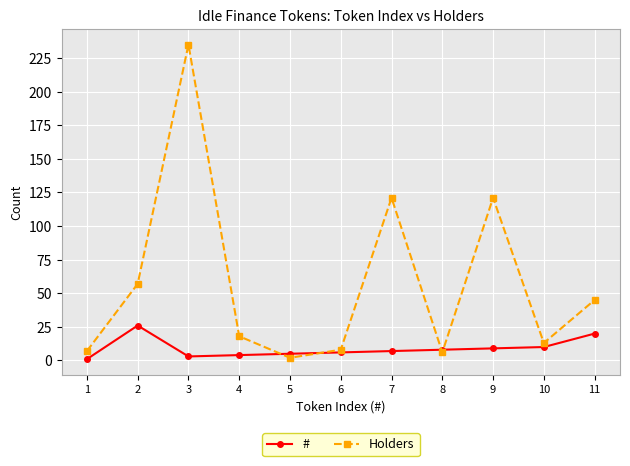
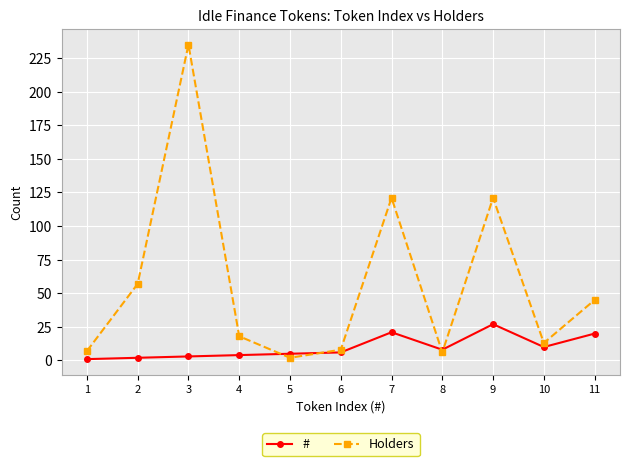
  {
    "#": {
      "1": 1,
-     "2": 26,
+     "2": 2,
      "3": 3,
      "4": 4,
      "5": 5,
      "6": 6,
-     "7": 7,
+     "7": 21,
      "8": 8,
-     "9": 9,
+     "9": 27,
      "10": 10,
      "11": 20
    },
    "Holders": {
      "1": 7,
      "2": 57,
      "3": 235,
      "4": 18,
      "5": 2,
      "6": 8,
      "7": 121,
      "8": 6,
      "9": 121,
      "10": 13,
      "11": 45
    }
  }
